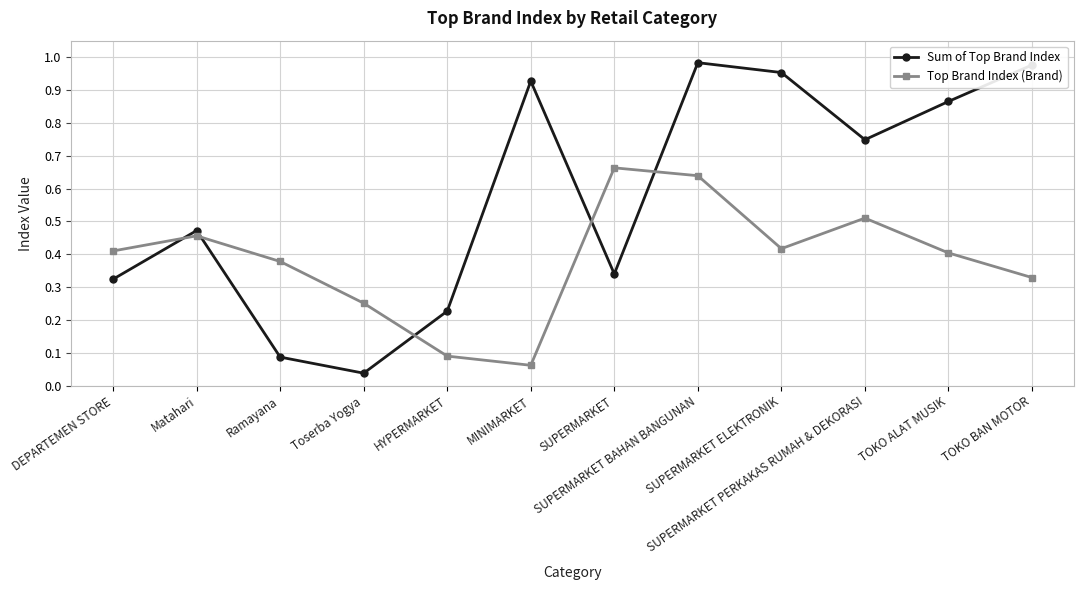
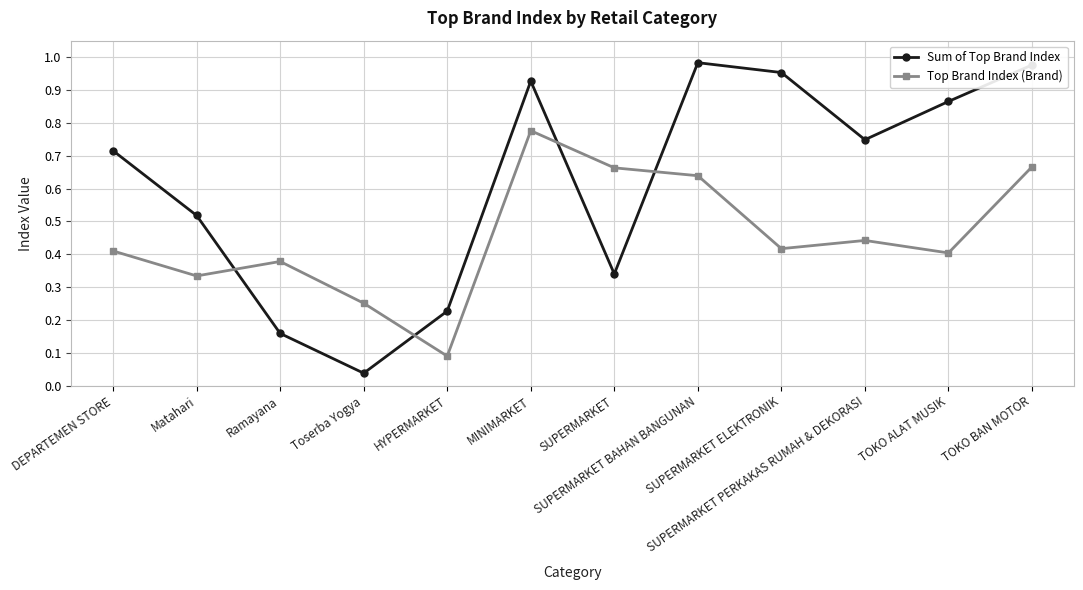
  {
    "Sum of Top Brand Index": {
-     "DEPARTEMEN STORE": 0.32,
-     "Matahari": 0.47,
-     "Ramayana": 0.09,
+     "DEPARTEMEN STORE": 0.72,
+     "Matahari": 0.52,
+     "Ramayana": 0.16,
      "Toserba Yogya": 0.04,
      "HYPERMARKET": 0.23,
      "MINIMARKET": 0.93,
      "SUPERMARKET": 0.34,
      "SUPERMARKET BAHAN BANGUNAN": 0.98,
      "SUPERMARKET ELEKTRONIK": 0.95,
      "SUPERMARKET PERKAKAS RUMAH & DEKORASI": 0.75,
      "TOKO ALAT MUSIK": 0.87
    },
    "Top Brand Index (Brand)": {
      "DEPARTEMEN STORE": 0.41,
-     "Matahari": 0.46,
+     "Matahari": 0.33,
      "Ramayana": 0.38,
      "Toserba Yogya": 0.25,
      "HYPERMARKET": 0.09,
-     "MINIMARKET": 0.06,
+     "MINIMARKET": 0.78,
      "SUPERMARKET": 0.66,
      "SUPERMARKET BAHAN BANGUNAN": 0.64,
      "SUPERMARKET ELEKTRONIK": 0.42,
-     "SUPERMARKET PERKAKAS RUMAH & DEKORASI": 0.51,
+     "SUPERMARKET PERKAKAS RUMAH & DEKORASI": 0.44,
      "TOKO ALAT MUSIK": 0.40,
-     "TOKO BAN MOTOR": 0.33
+     "TOKO BAN MOTOR": 0.67
    }
  }
